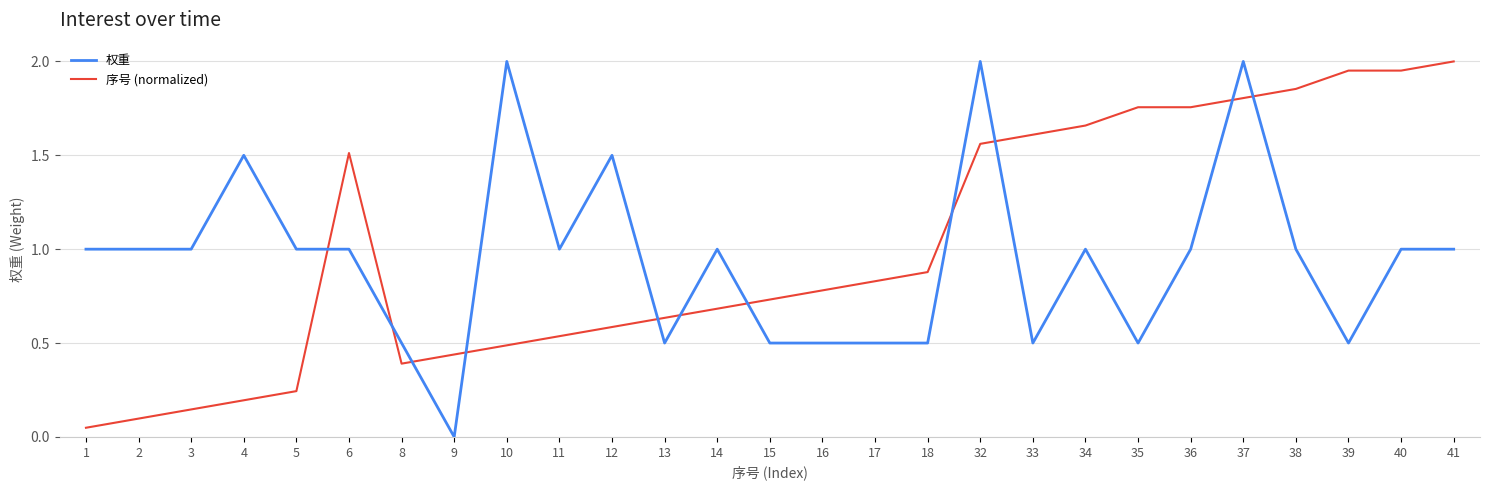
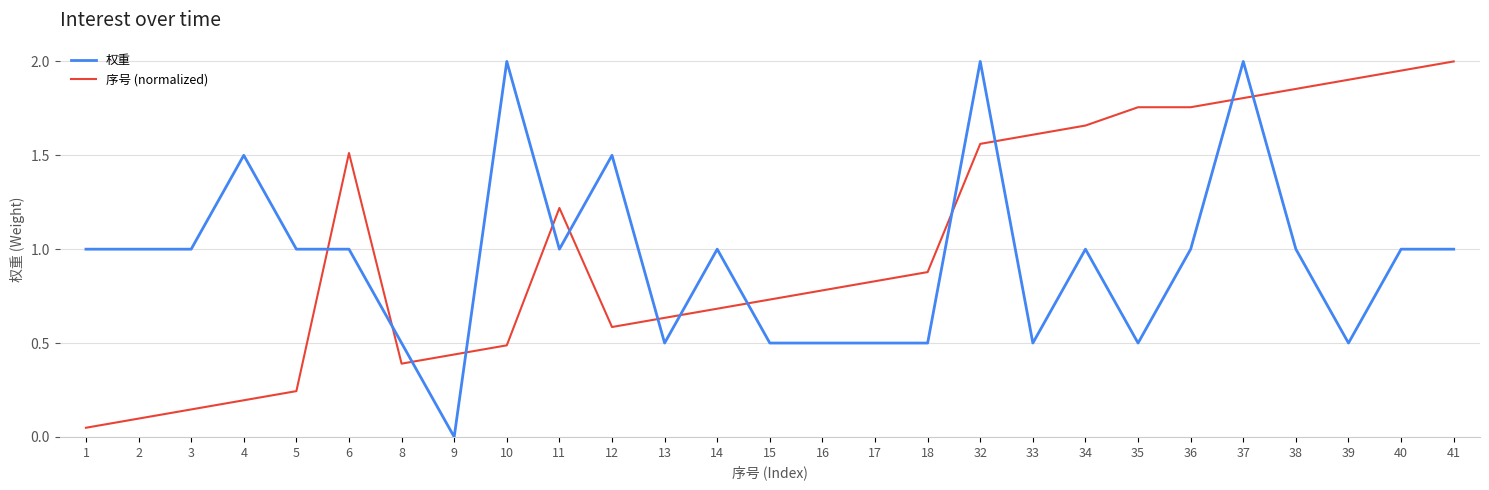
  {
    "权重": {
      "1": 1.00,
      "2": 1.00,
      "3": 1.00,
      "4": 1.50,
      "5": 1.00,
      "6": 1.00,
      "8": 0.50,
      "9": 0.00,
      "10": 2.00,
      "11": 1.00,
      "12": 1.50,
      "13": 0.50,
      "14": 1.00,
      "15": 0.50,
      "16": 0.50,
      "17": 0.50,
      "18": 0.50,
      "32": 2.00,
      "33": 0.50,
      "34": 1.00,
      "35": 0.50,
      "36": 1.00,
      "37": 2.00,
      "38": 1.00,
      "39": 0.50,
      "40": 1.00,
      "41": 1.00
    },
    "序号 (normalized)": {
      "1": 0.05,
      "2": 0.10,
      "3": 0.15,
      "4": 0.20,
      "5": 0.24,
      "6": 1.51,
      "8": 0.39,
      "9": 0.44,
      "10": 0.49,
-     "11": 0.54,
+     "11": 1.22,
      "12": 0.59,
      "13": 0.63,
      "14": 0.68,
      "15": 0.73,
      "16": 0.78,
      "17": 0.83,
      "18": 0.88,
      "32": 1.56,
      "33": 1.61,
      "34": 1.66,
      "35": 1.76,
      "36": 1.76,
      "37": 1.80,
      "38": 1.85,
-     "39": 1.95,
+     "39": 1.90,
      "40": 1.95,
      "41": 2.00
    }
  }
